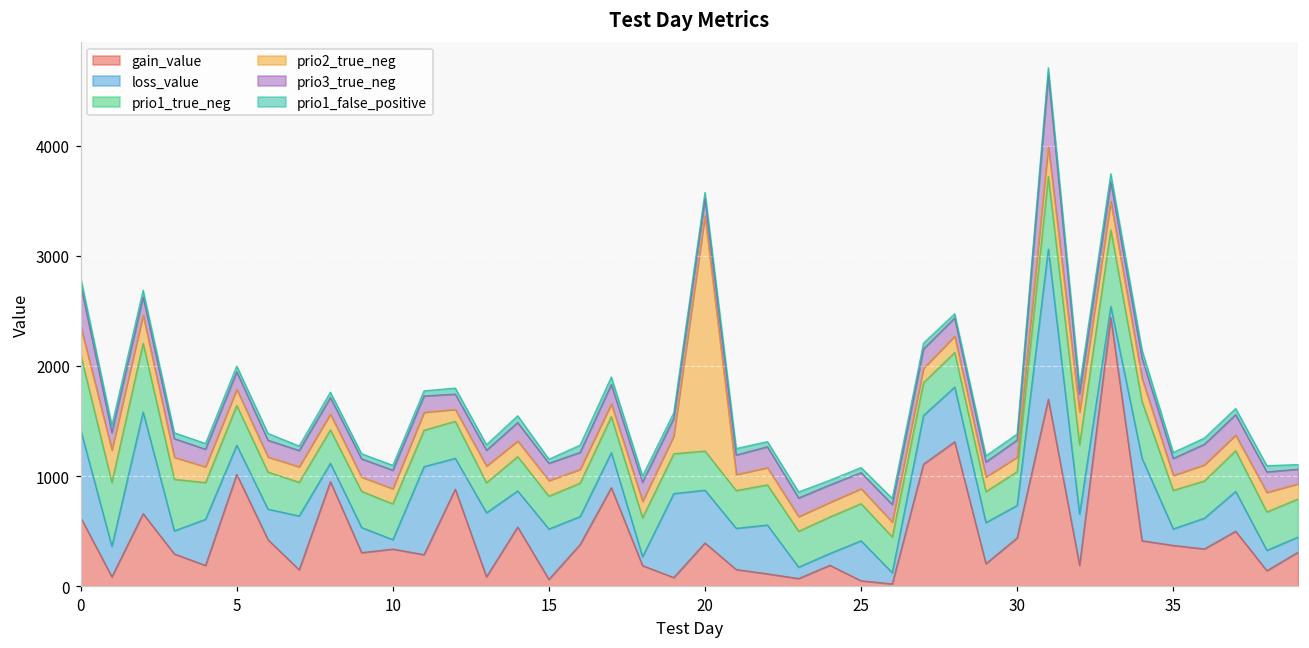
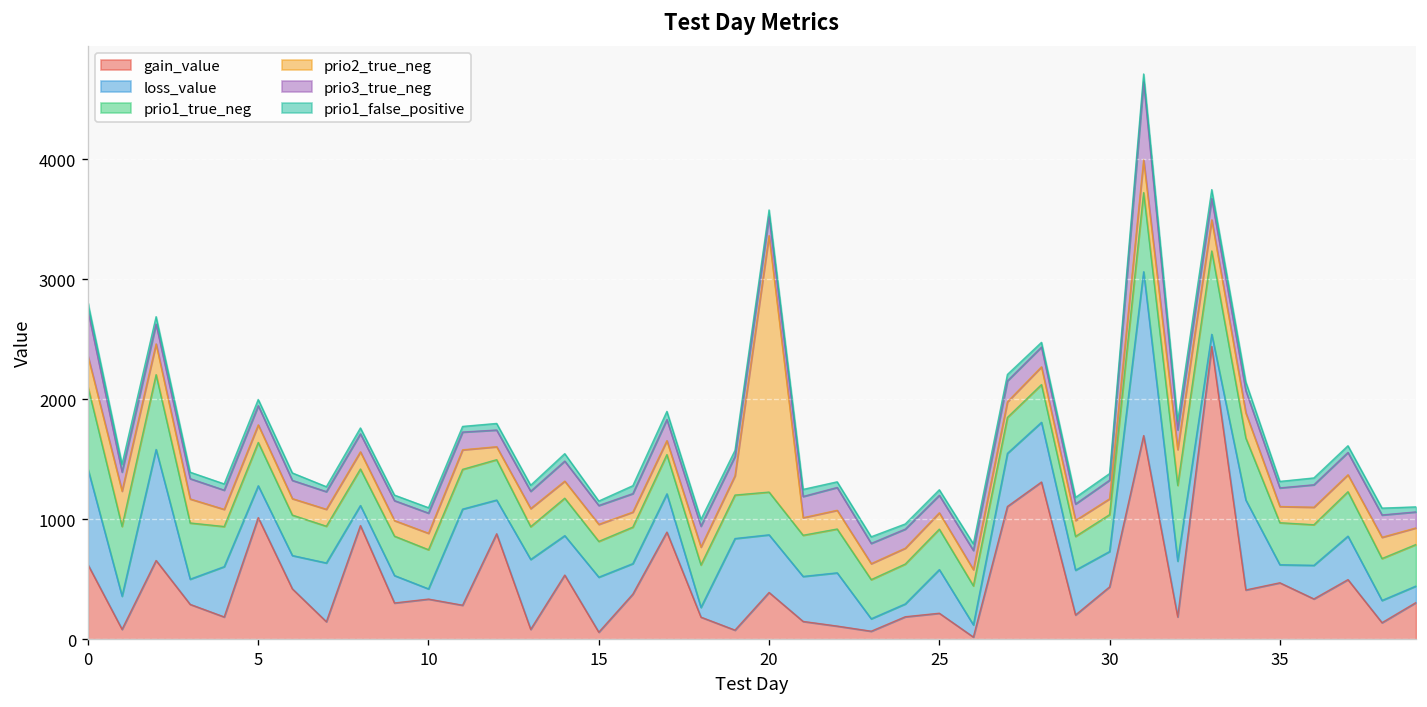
  {
    "gain_value": {
      "0": 620,
      "5": 1010,
      "10": 340,
      "15": 60,
      "20": 390,
-     "25": 50,
+     "25": 220,
      "30": 440,
-     "35": 370
+     "35": 470
    },
    "prio2_true_neg": {
      "0": 260,
      "5": 150,
      "10": 140,
      "15": 140,
      "20": 2140,
      "25": 140,
      "30": 130,
      "35": 140
    },
    "prio3_true_neg": {
      "0": 380,
      "5": 160,
      "10": 170,
      "15": 160,
      "20": 160,
      "25": 150,
      "30": 160,
      "35": 160
    }
  }
